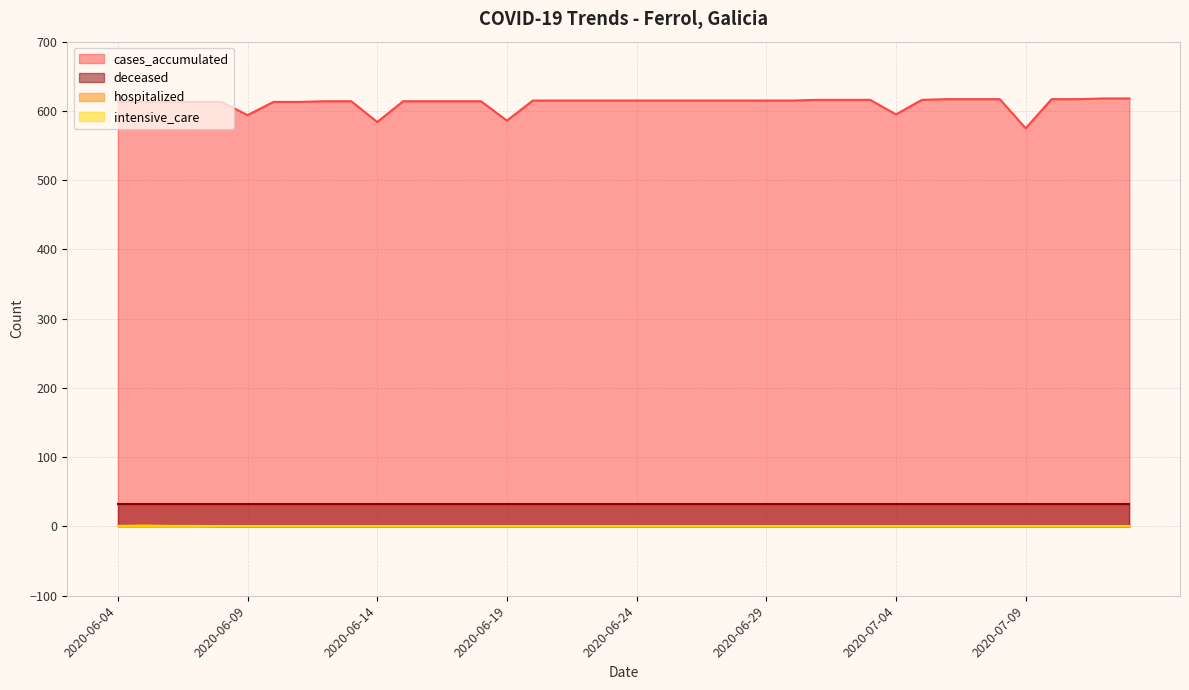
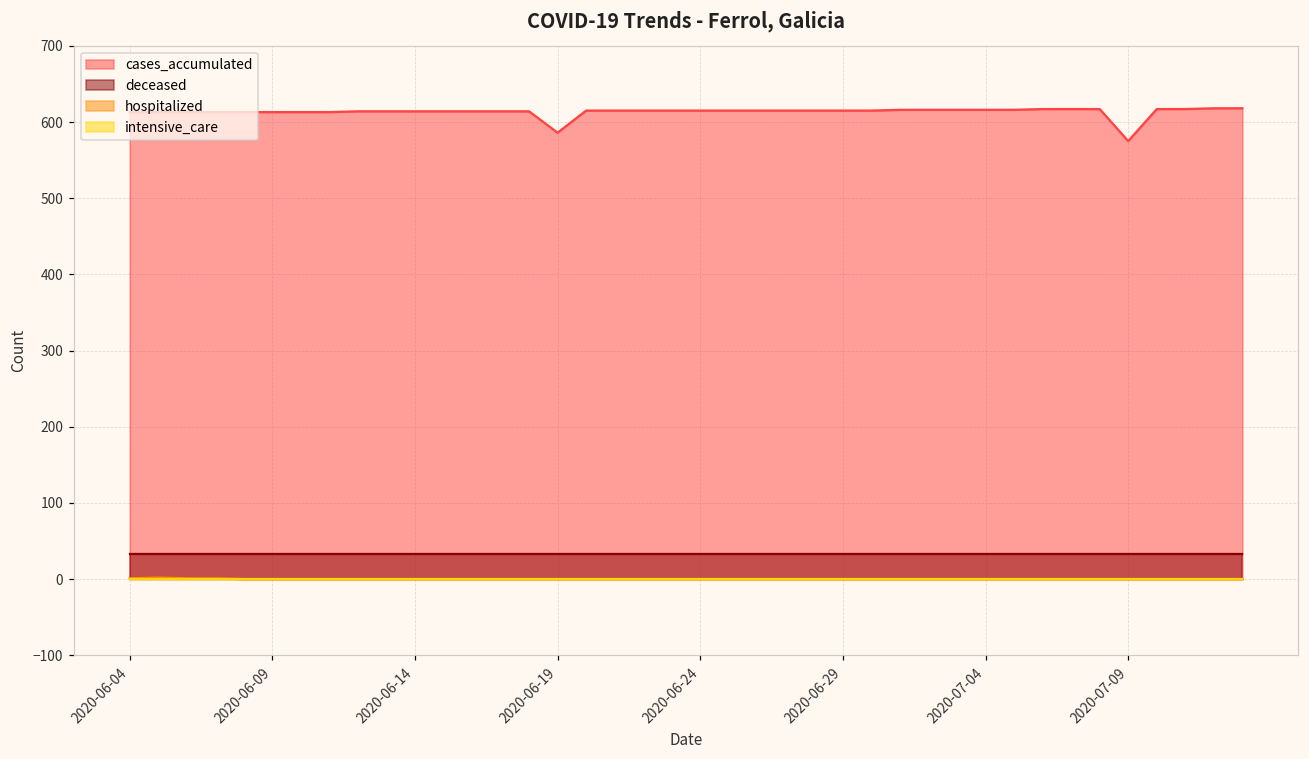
  {
    "cases_accumulated": {
-     "2020-06-09": 590,
-     "2020-06-14": 580,
+     "2020-06-09": 610,
+     "2020-06-14": 610,
      "2020-06-19": 590,
      "2020-06-24": 620,
      "2020-06-29": 620,
-     "2020-07-04": 600,
+     "2020-07-04": 620,
      "2020-07-09": 580
    },
    "deceased": {
      "2020-06-04": 30,
      "2020-06-09": 30,
      "2020-06-14": 30,
      "2020-06-19": 30,
      "2020-06-24": 30,
      "2020-06-29": 30,
      "2020-07-04": 30,
      "2020-07-09": 30
    }
  }
